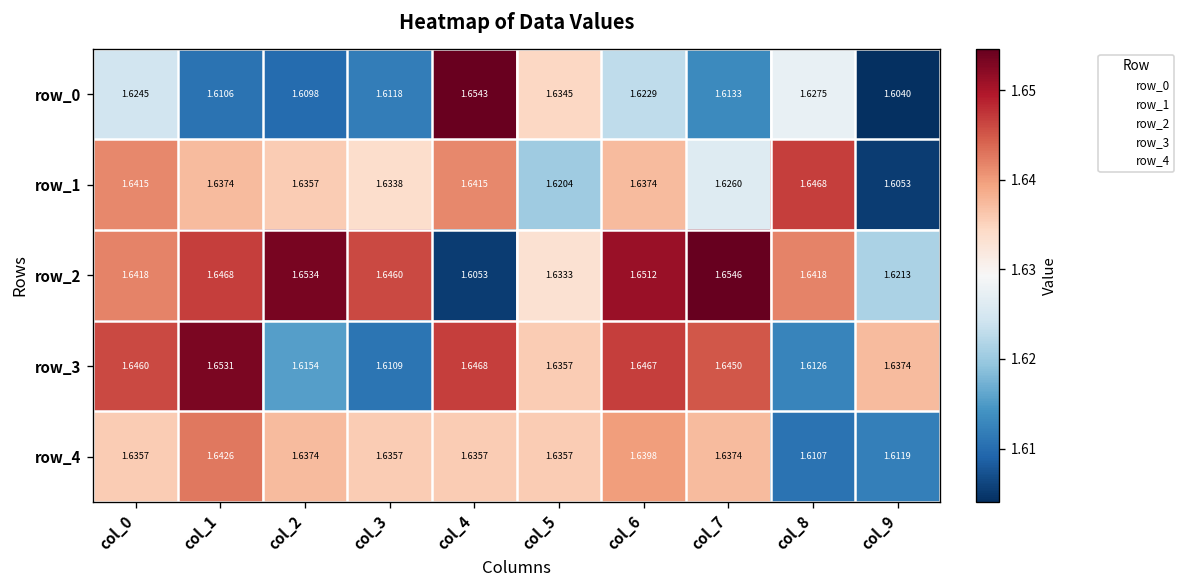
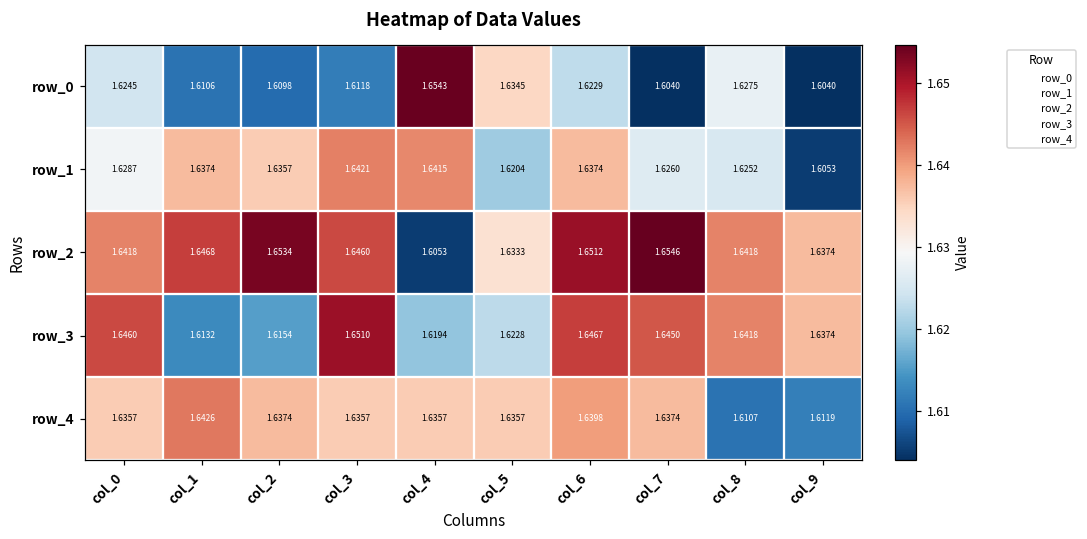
  {
    "row_0": {
-     "col_7": 1.6133
+     "col_7": 1.6040
    },
    "row_1": {
-     "col_0": 1.6415,
-     "col_3": 1.6338,
-     "col_8": 1.6468
+     "col_0": 1.6287,
+     "col_3": 1.6421,
+     "col_8": 1.6252
    },
    "row_2": {
-     "col_9": 1.6213
+     "col_9": 1.6374
    },
    "row_3": {
-     "col_1": 1.6531,
-     "col_3": 1.6109,
-     "col_4": 1.6468,
-     "col_5": 1.6357,
-     "col_8": 1.6126
+     "col_1": 1.6132,
+     "col_3": 1.6510,
+     "col_4": 1.6194,
+     "col_5": 1.6228,
+     "col_8": 1.6418
    }
  }
